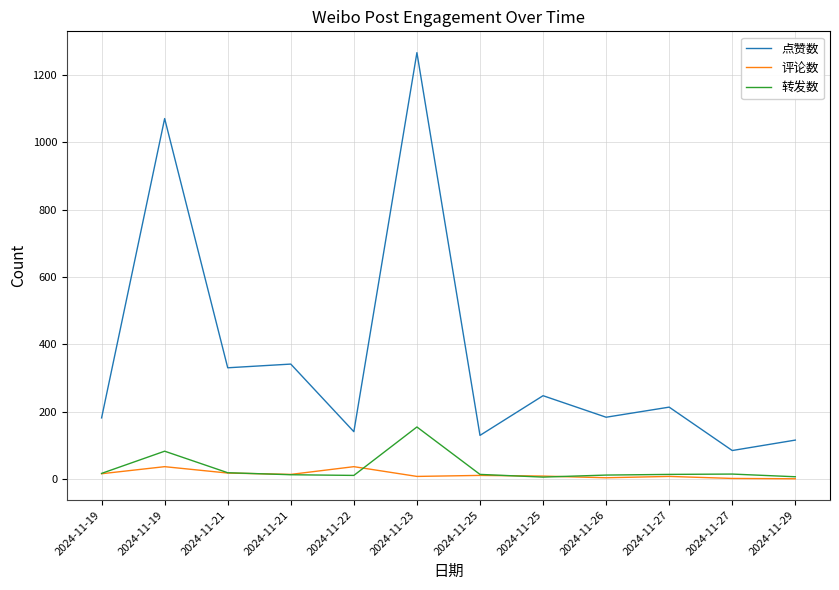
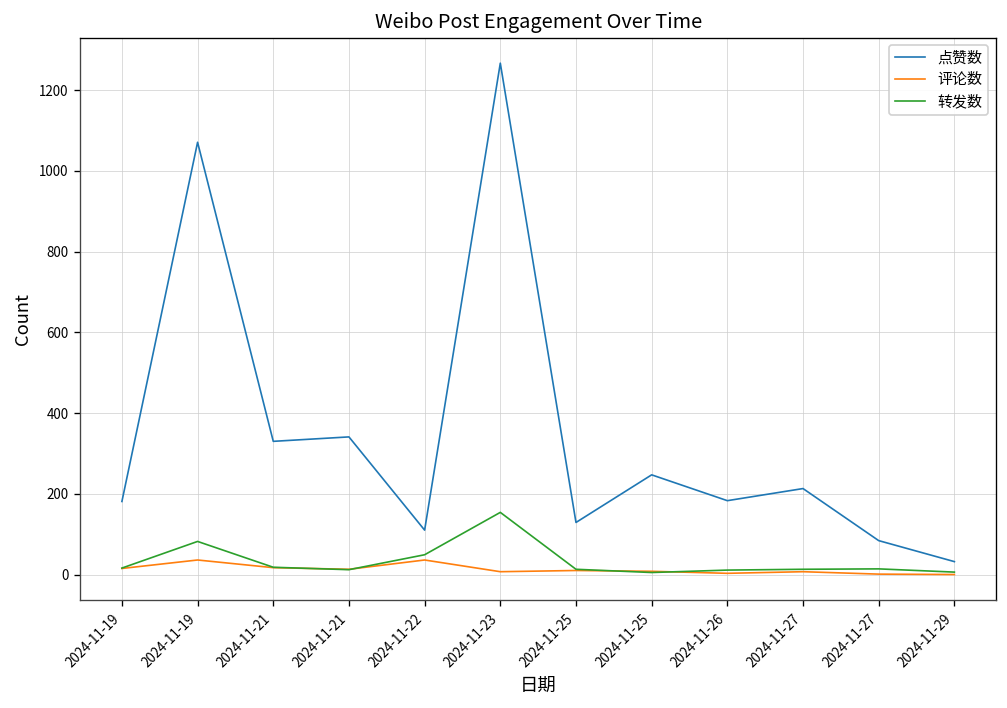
  {
    "点赞数": {
-     "2024-11-22": 140,
+     "2024-11-22": 110,
      "2024-11-23": 1270,
      "2024-11-26": 180,
-     "2024-11-29": 120
+     "2024-11-29": 30
    },
    "评论数": {
      "2024-11-22": 40,
      "2024-11-23": 10,
      "2024-11-26": 0
    },
    "转发数": {
-     "2024-11-22": 10,
+     "2024-11-22": 50,
      "2024-11-23": 150,
      "2024-11-26": 10
    }
  }
